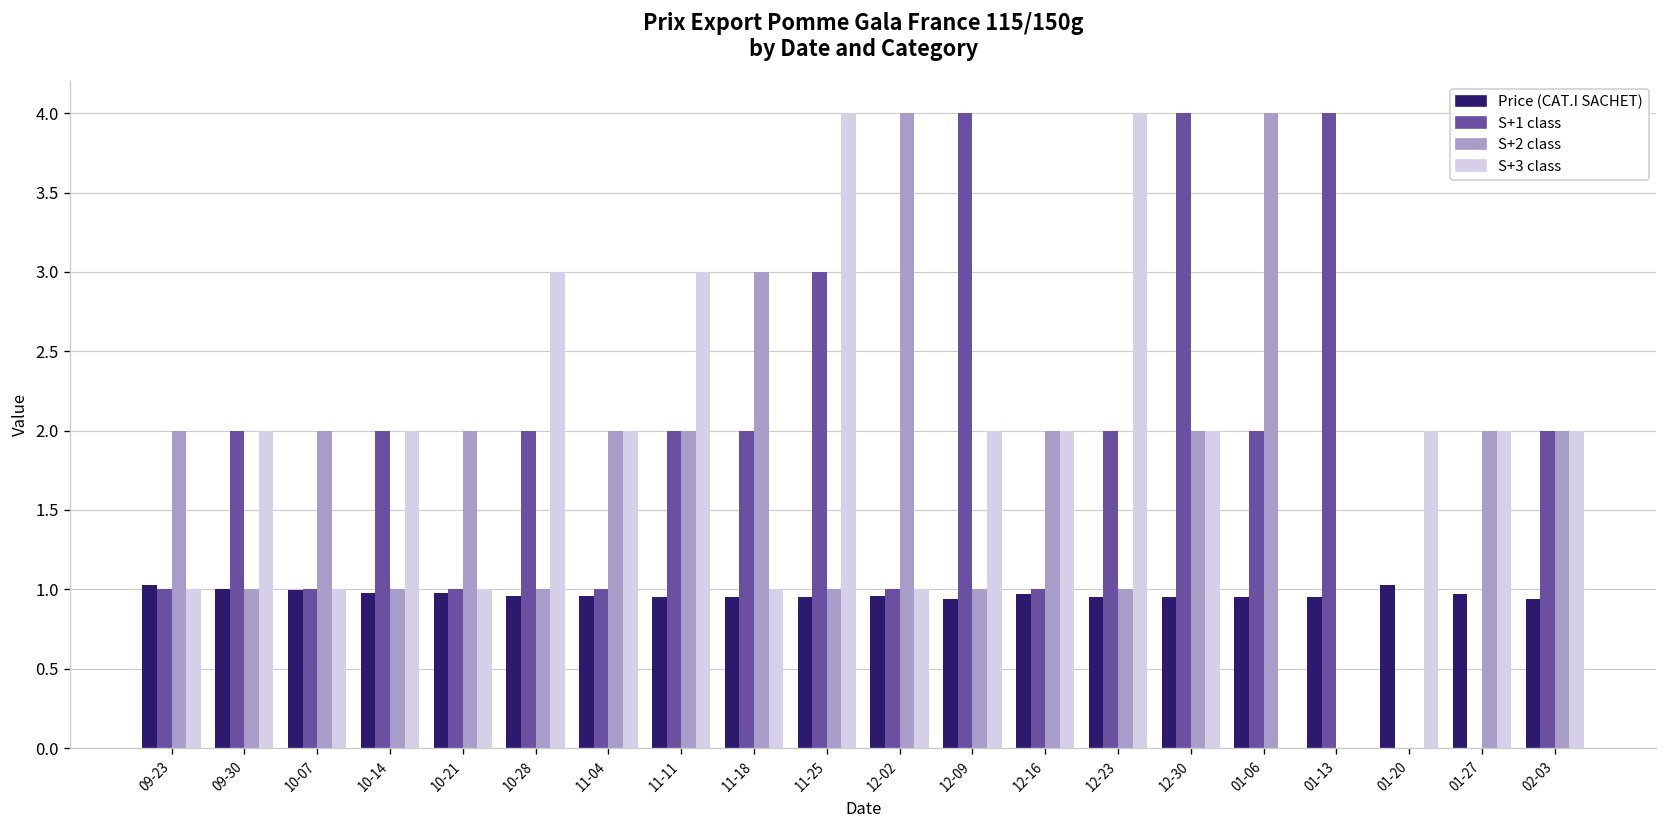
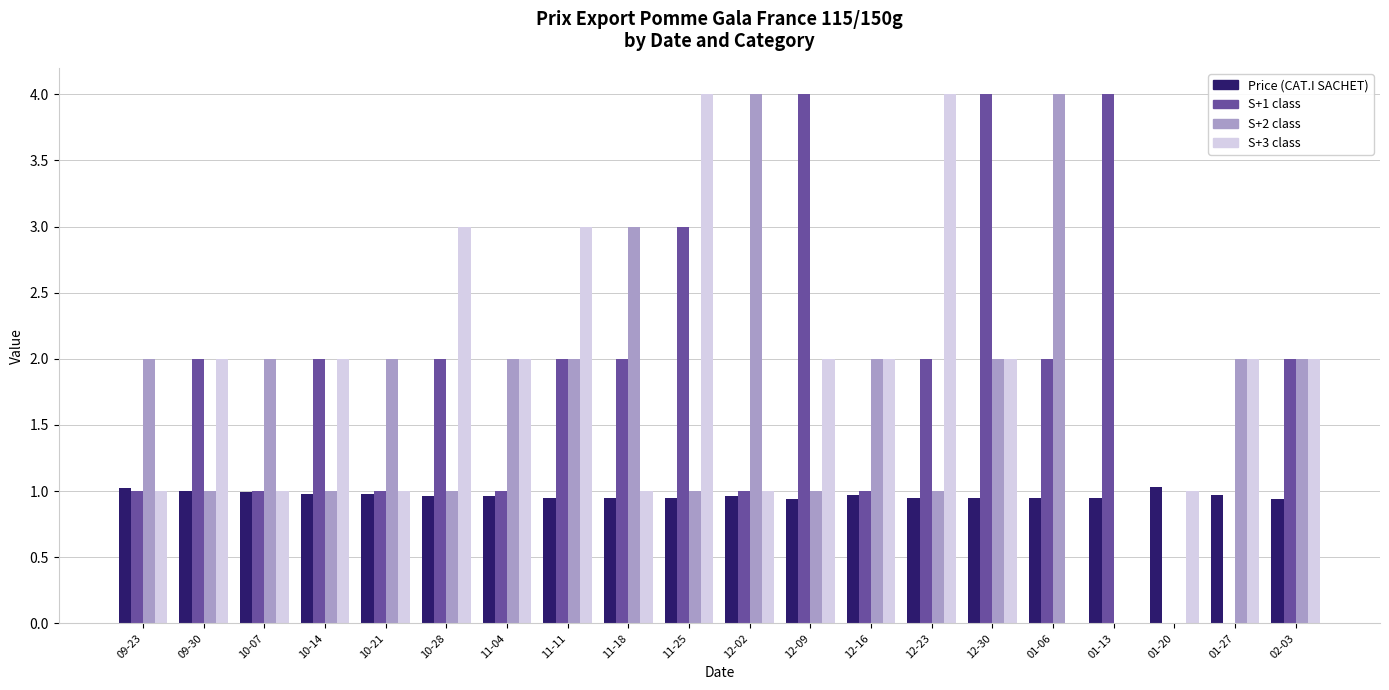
  {
    "Price (CAT.I SACHET)": {
      "09-23": 1.03,
      "09-30": 1,
      "10-07": 1,
      "10-14": 0.98,
      "10-21": 0.98,
      "10-28": 0.96,
      "11-04": 0.96,
      "11-11": 0.95,
      "11-18": 0.95,
      "11-25": 0.95,
      "12-02": 0.96,
      "12-09": 0.94,
      "12-16": 0.97,
      "12-23": 0.95,
      "12-30": 0.95,
      "01-06": 0.95,
      "01-13": 0.95,
      "01-20": 1.03,
      "01-27": 0.97,
      "02-03": 0.94
    },
    "S+1 class": {
      "09-23": 1,
      "09-30": 2,
      "10-07": 1,
      "10-14": 2,
      "10-21": 1,
      "10-28": 2,
      "11-04": 1,
      "11-11": 2,
      "11-18": 2,
      "11-25": 3,
      "12-02": 1,
      "12-09": 4,
      "12-16": 1,
      "12-23": 2,
      "12-30": 4,
      "01-06": 2,
      "01-13": 4,
      "01-20": 0,
      "01-27": 0,
      "02-03": 2
    },
    "S+2 class": {
      "09-23": 2,
      "09-30": 1,
      "10-07": 2,
      "10-14": 1,
      "10-21": 2,
      "10-28": 1,
      "11-04": 2,
      "11-11": 2,
      "11-18": 3,
      "11-25": 1,
      "12-02": 4,
      "12-09": 1,
      "12-16": 2,
      "12-23": 1,
      "12-30": 2,
      "01-06": 4,
      "01-13": 0,
      "01-20": 0,
      "01-27": 2,
      "02-03": 2
    },
    "S+3 class": {
      "09-23": 1,
      "09-30": 2,
      "10-07": 1,
      "10-14": 2,
      "10-21": 1,
      "10-28": 3,
      "11-04": 2,
      "11-11": 3,
      "11-18": 1,
      "11-25": 4,
      "12-02": 1,
      "12-09": 2,
      "12-16": 2,
      "12-23": 4,
      "12-30": 2,
      "01-06": 0,
      "01-13": 0,
-     "01-20": 2,
+     "01-20": 1,
      "01-27": 2,
      "02-03": 2
    }
  }
